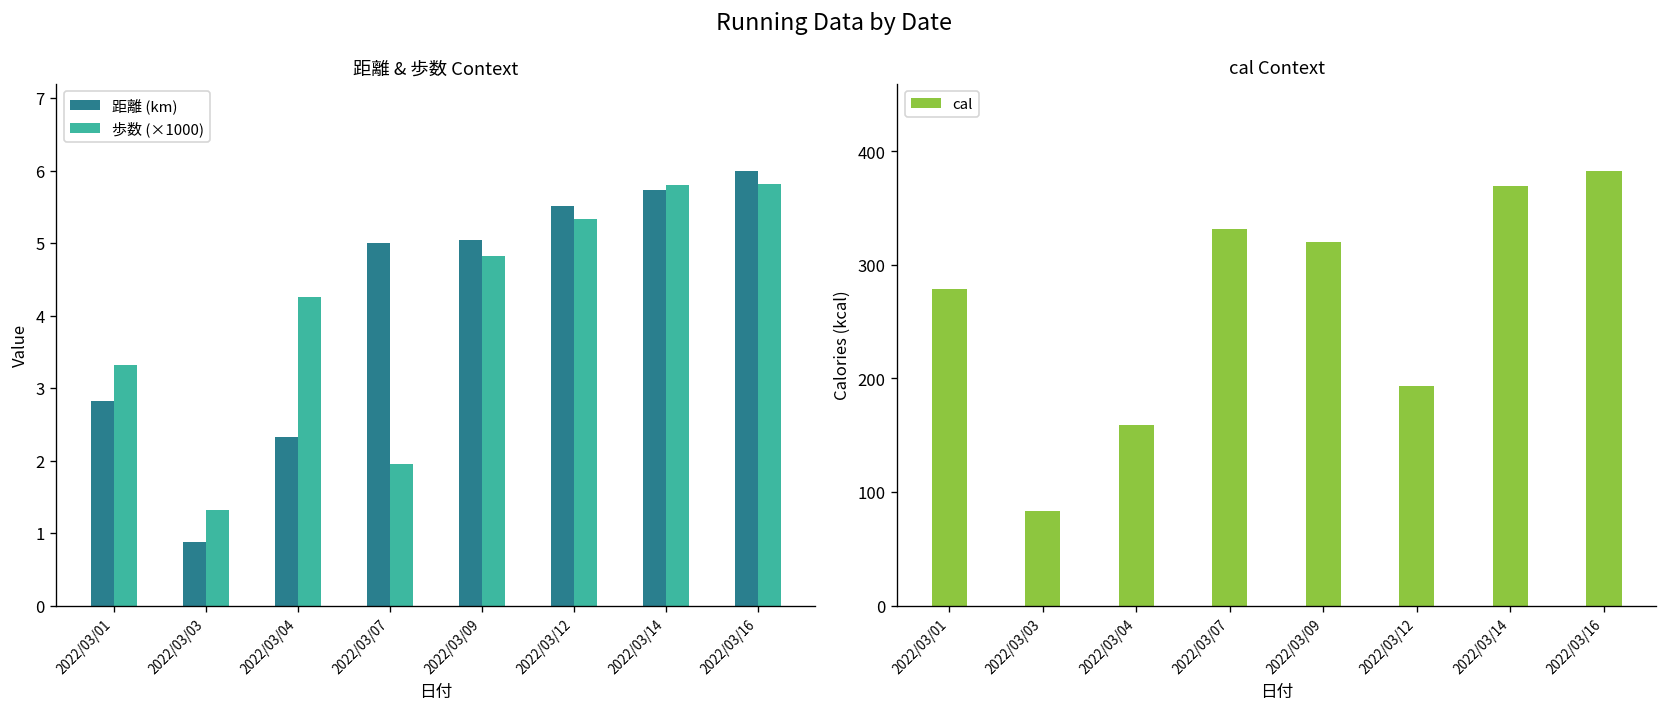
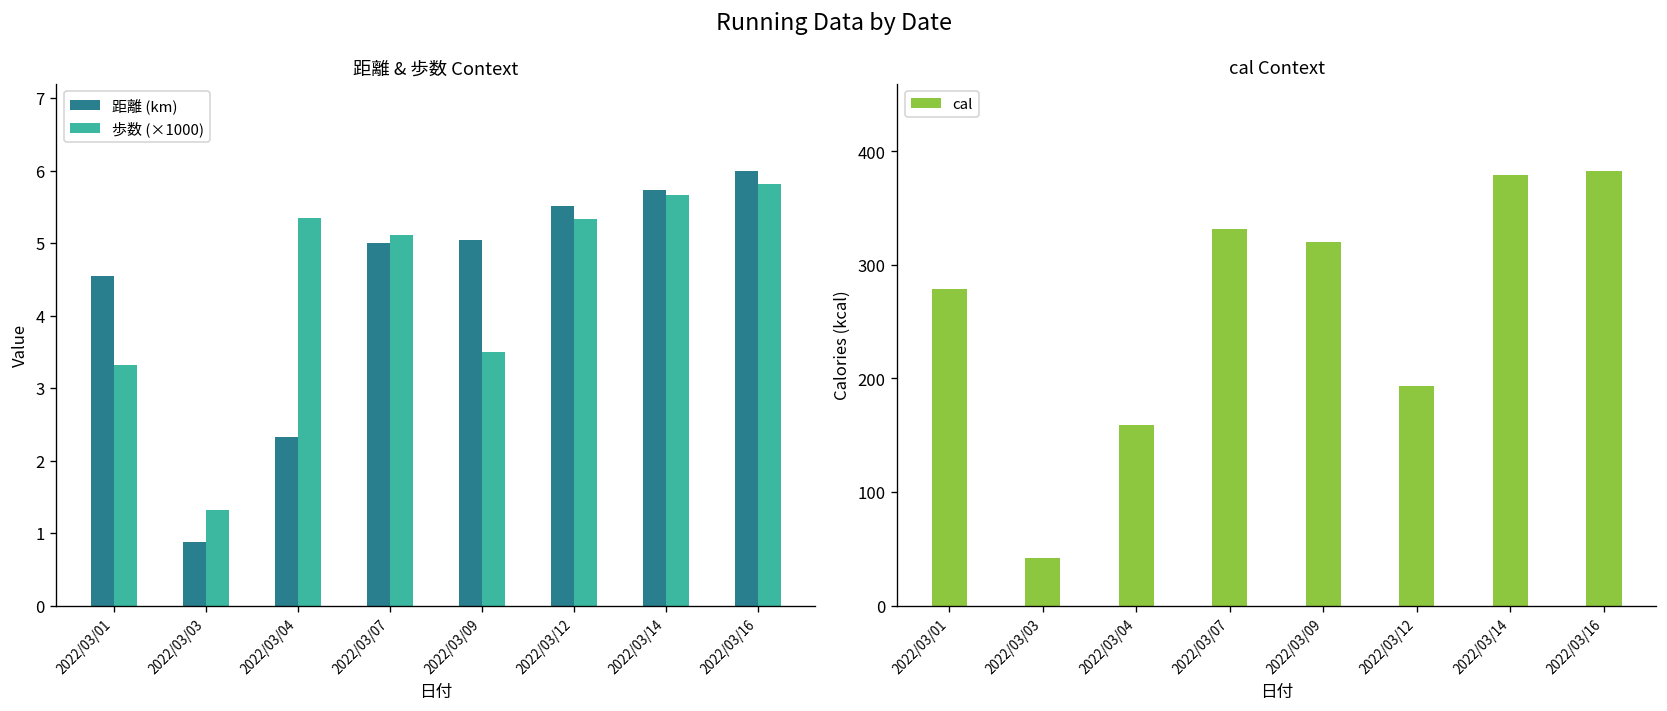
  {
    "距離 & 歩数 Context": {
      "距離 (km)": {
-       "2022/03/01": 2.8,
+       "2022/03/01": 4.6,
        "2022/03/03": 0.9,
        "2022/03/04": 2.3,
        "2022/03/07": 5.0,
        "2022/03/09": 5.0,
        "2022/03/12": 5.5,
        "2022/03/14": 5.7,
        "2022/03/16": 6.0
      },
      "歩数 (×1000)": {
        "2022/03/01": 3.3,
        "2022/03/03": 1.3,
-       "2022/03/04": 4.3,
-       "2022/03/07": 2.0,
-       "2022/03/09": 4.8,
+       "2022/03/04": 5.4,
+       "2022/03/07": 5.1,
+       "2022/03/09": 3.5,
        "2022/03/12": 5.3,
-       "2022/03/14": 5.8,
+       "2022/03/14": 5.7,
        "2022/03/16": 5.8
      }
    },
    "cal Context": {
      "2022/03/01": 280,
-     "2022/03/03": 80,
+     "2022/03/03": 40,
      "2022/03/04": 160,
      "2022/03/07": 330,
      "2022/03/09": 320,
      "2022/03/12": 190,
-     "2022/03/14": 370,
+     "2022/03/14": 380,
      "2022/03/16": 380
    }
  }
